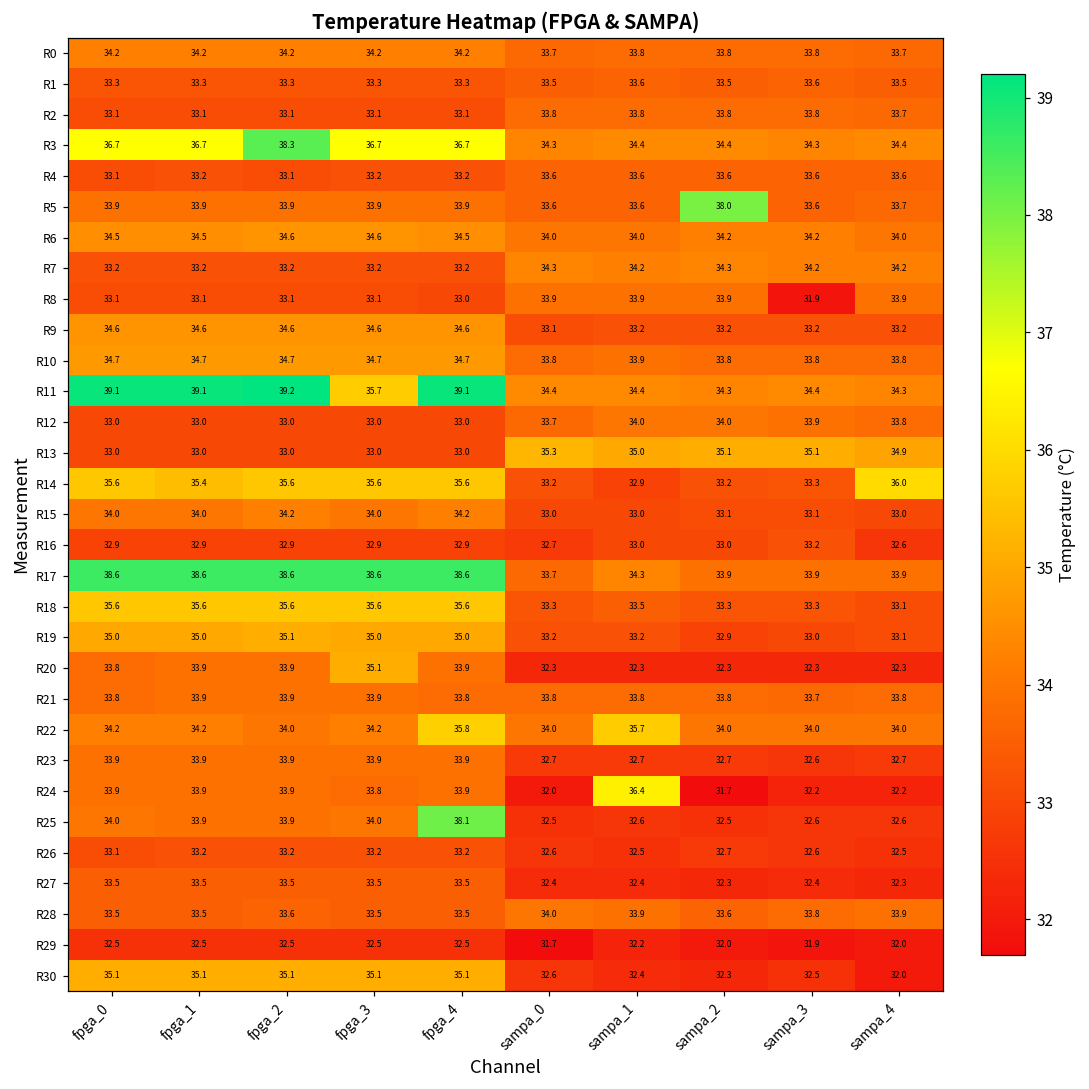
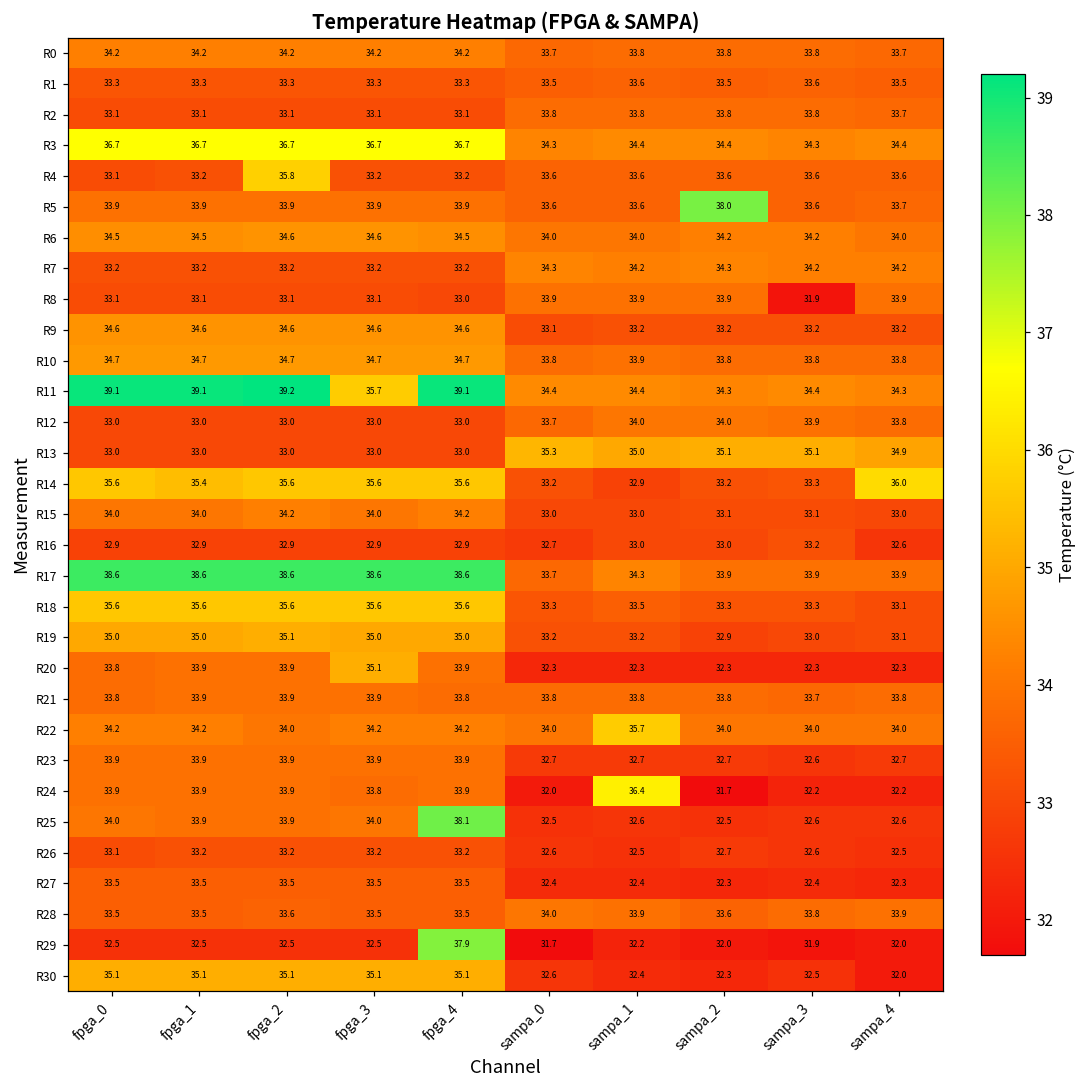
  {
    "R3": {
      "fpga_0": 36.7,
      "fpga_1": 36.7,
-     "fpga_2": 38.3,
+     "fpga_2": 36.7,
      "fpga_3": 36.7,
      "fpga_4": 36.7,
      "sampa_0": 34.3,
      "sampa_1": 34.4,
      "sampa_2": 34.4,
      "sampa_3": 34.3,
      "sampa_4": 34.4
    },
    "R4": {
      "fpga_0": 33.1,
      "fpga_1": 33.2,
-     "fpga_2": 33.1,
+     "fpga_2": 35.8,
      "fpga_3": 33.2,
      "fpga_4": 33.2,
      "sampa_0": 33.6,
      "sampa_1": 33.6,
      "sampa_2": 33.6,
      "sampa_3": 33.6,
      "sampa_4": 33.6
    },
    "R22": {
      "fpga_0": 34.2,
      "fpga_1": 34.2,
      "fpga_2": 34.0,
      "fpga_3": 34.2,
-     "fpga_4": 35.8,
+     "fpga_4": 34.2,
      "sampa_0": 34.0,
      "sampa_1": 35.7,
      "sampa_2": 34.0,
      "sampa_3": 34.0,
      "sampa_4": 34.0
    },
    "R29": {
      "fpga_0": 32.5,
      "fpga_1": 32.5,
      "fpga_2": 32.5,
      "fpga_3": 32.5,
-     "fpga_4": 32.5,
+     "fpga_4": 37.9,
      "sampa_0": 31.7,
      "sampa_1": 32.2,
      "sampa_2": 32.0,
      "sampa_3": 31.9,
      "sampa_4": 32.0
    }
  }
